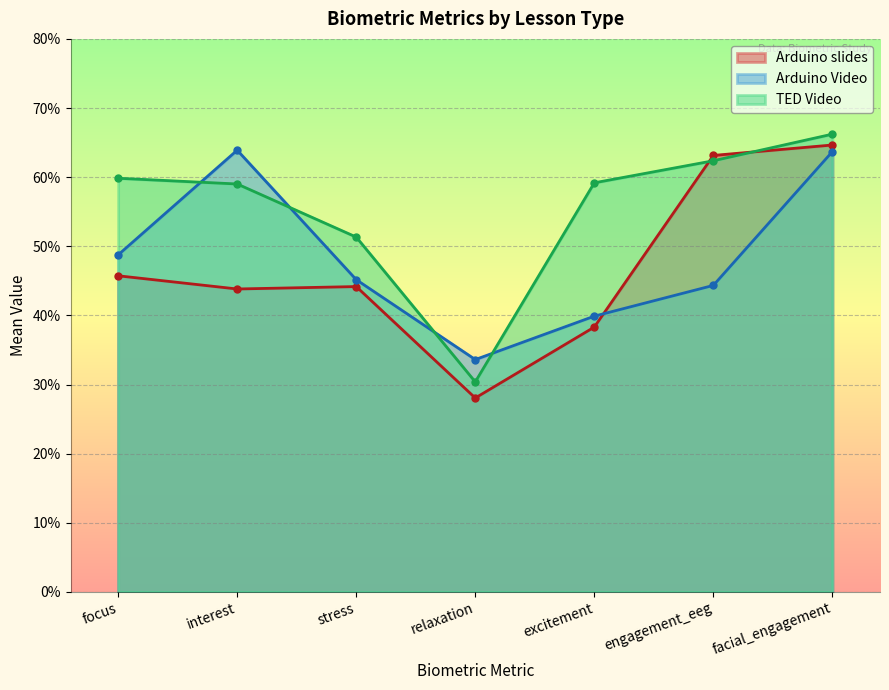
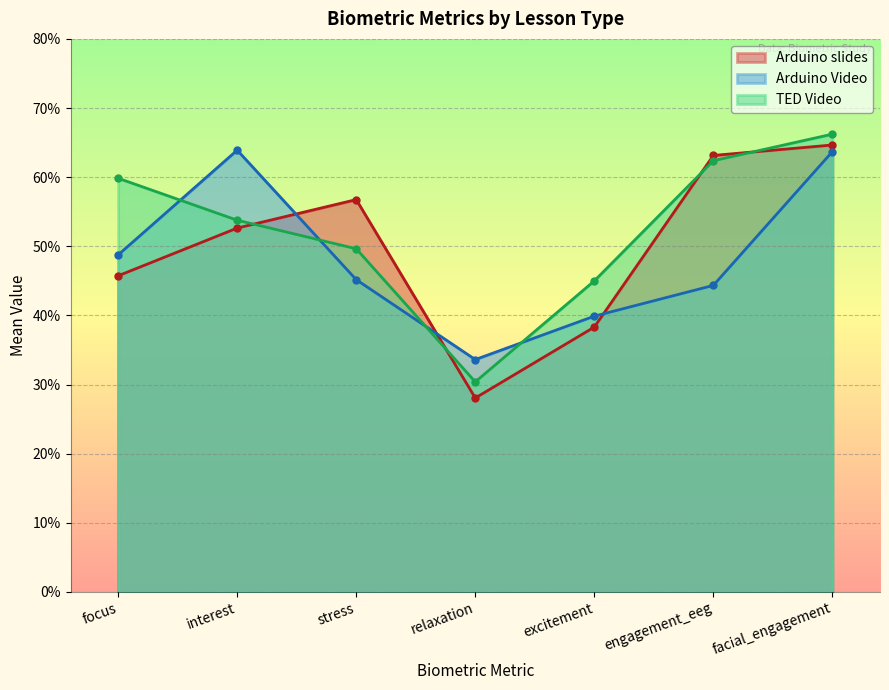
  {
    "Arduino slides": {
      "focus": "46%",
-     "interest": "44%",
-     "stress": "44%",
+     "interest": "53%",
+     "stress": "57%",
      "relaxation": "28%",
      "excitement": "38%",
      "engagement_eeg": "63%",
      "facial_engagement": "65%"
    },
    "Arduino Video": {
      "focus": "49%",
      "interest": "64%",
      "stress": "45%",
      "relaxation": "34%",
      "excitement": "40%",
      "engagement_eeg": "44%",
      "facial_engagement": "64%"
    },
    "TED Video": {
      "focus": "60%",
-     "interest": "59%",
-     "stress": "51%",
+     "interest": "54%",
+     "stress": "50%",
      "relaxation": "30%",
-     "excitement": "59%",
+     "excitement": "45%",
      "engagement_eeg": "62%",
      "facial_engagement": "66%"
    }
  }
